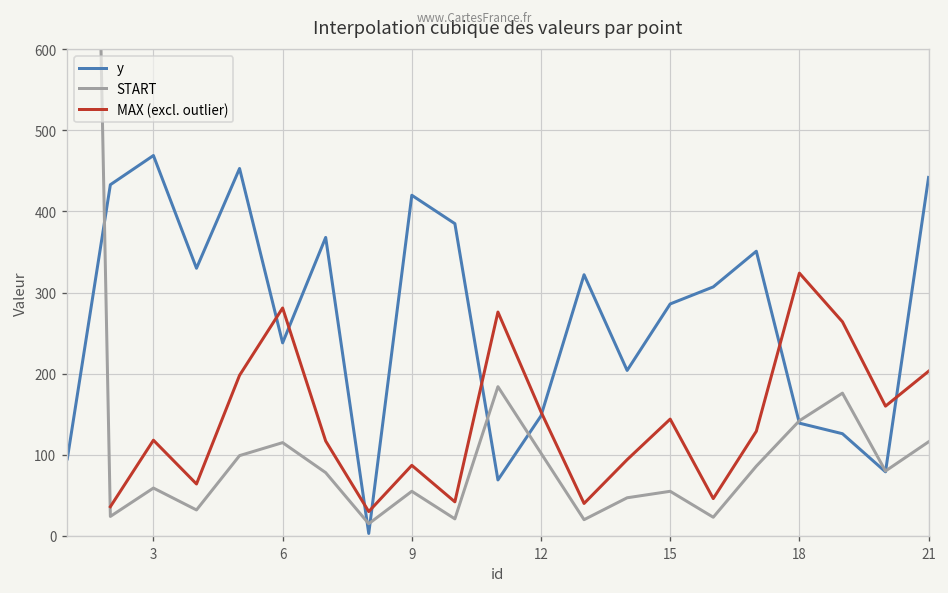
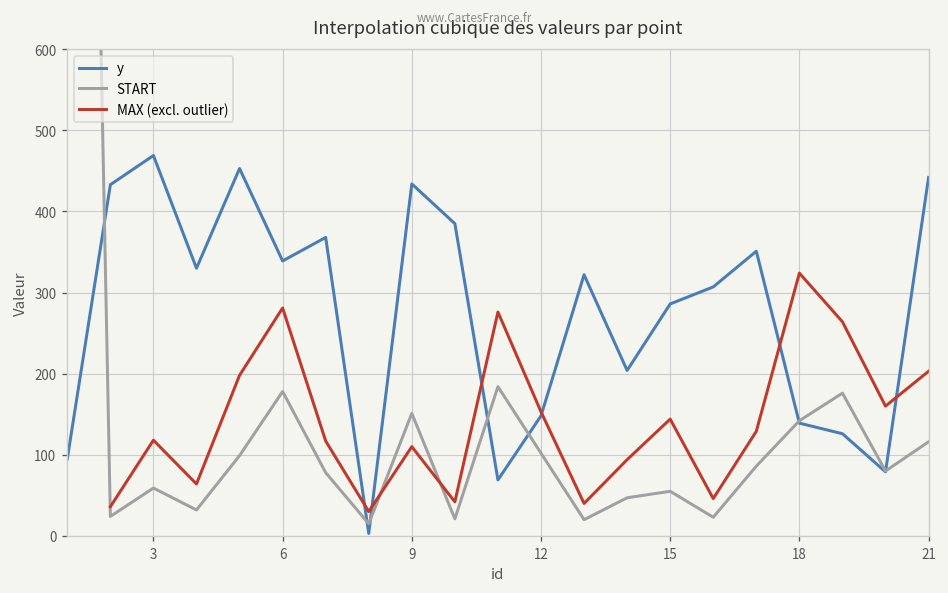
  {
    "y": {
      "3": 470,
-     "6": 240,
-     "9": 420,
+     "6": 340,
+     "9": 430,
      "12": 150,
      "15": 290,
      "21": 440
    },
    "START": {
      "3": 60,
-     "6": 120,
-     "9": 60,
+     "6": 180,
+     "9": 150,
      "12": 100,
      "15": 60,
      "21": 120
    },
    "MAX (excl. outlier)": {
      "3": 120,
      "6": 280,
-     "9": 90,
+     "9": 110,
      "12": 150,
      "15": 140,
      "18": 320,
      "21": 200
    }
  }
